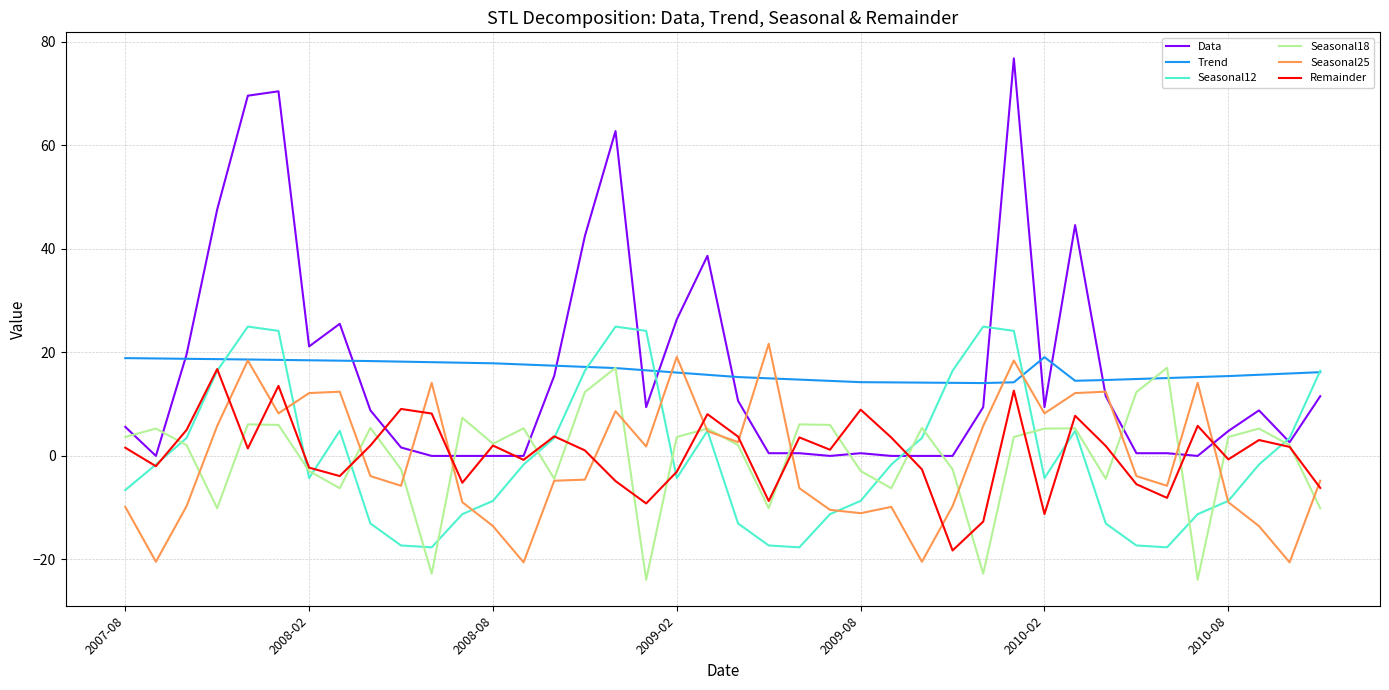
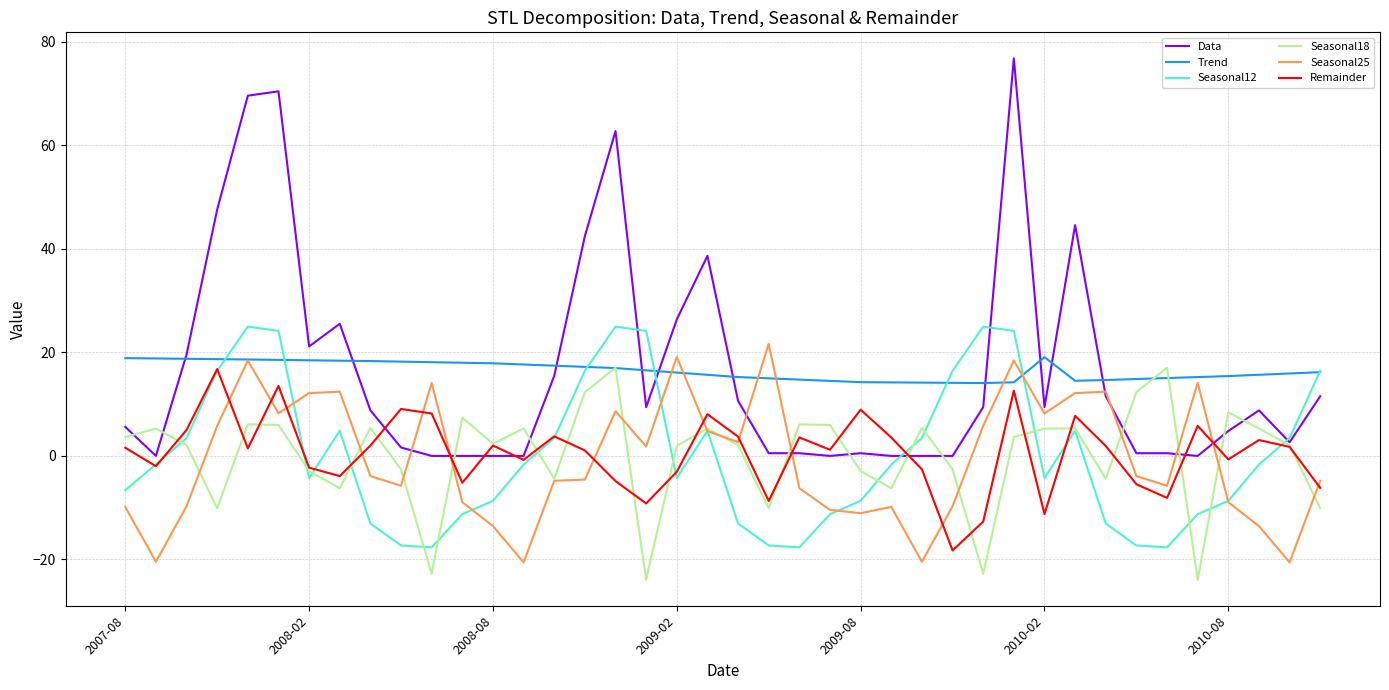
  {
    "Data": {
      "2007-08": 6,
      "2008-02": 21,
      "2008-08": 0,
      "2009-02": 26,
      "2009-08": 1,
      "2010-02": 9,
      "2010-08": 5
    },
    "Trend": {
      "2007-08": 19,
      "2008-02": 18,
      "2008-08": 18,
      "2009-02": 16,
      "2009-08": 14,
      "2010-02": 19,
      "2010-08": 15
    },
    "Seasonal12": {
      "2007-08": -7,
      "2008-02": -4,
      "2008-08": -9,
      "2009-02": -4,
      "2009-08": -9,
      "2010-02": -4
    },
    "Seasonal18": {
      "2007-08": 4,
      "2008-02": -3,
-     "2009-02": 4,
+     "2009-02": 2,
      "2009-08": -3,
      "2010-02": 5,
-     "2010-08": 4
+     "2010-08": 8
    },
    "Seasonal25": {
      "2007-08": -10,
      "2008-02": 12,
      "2008-08": -14,
      "2009-02": 19,
      "2009-08": -11,
      "2010-02": 8
    },
    "Remainder": {
      "2007-08": 2,
      "2008-02": -2,
      "2009-02": -3,
      "2009-08": 9,
      "2010-02": -11,
      "2010-08": -1
    }
  }
